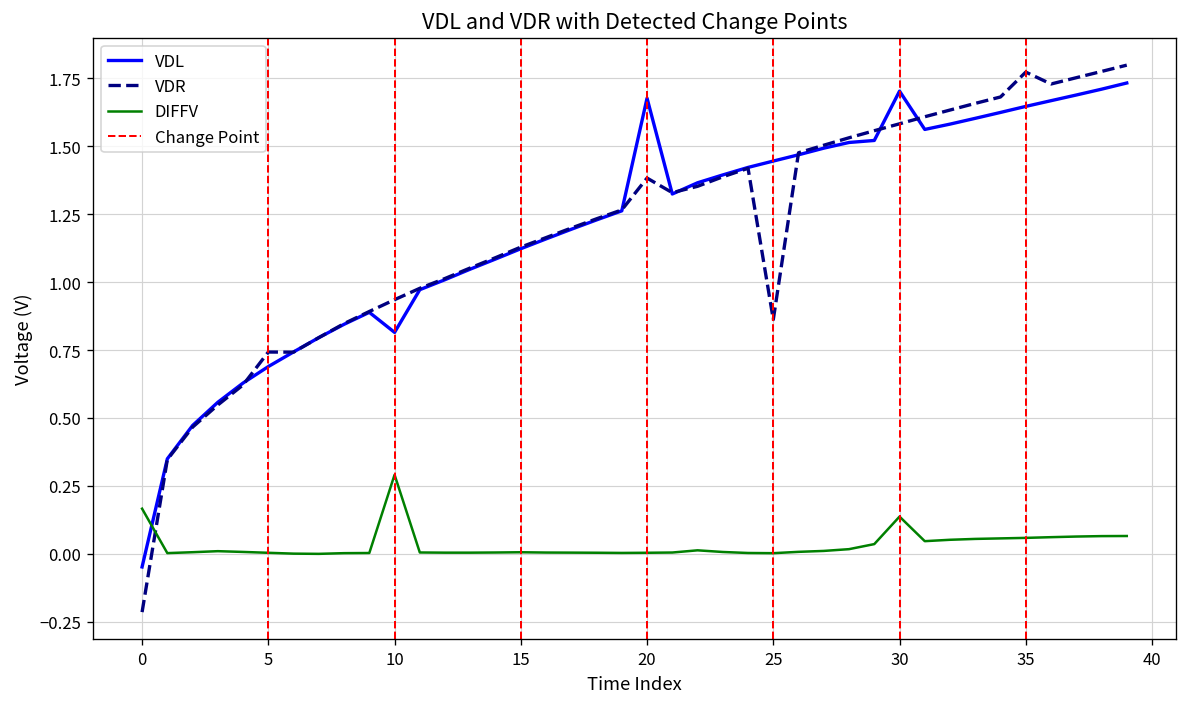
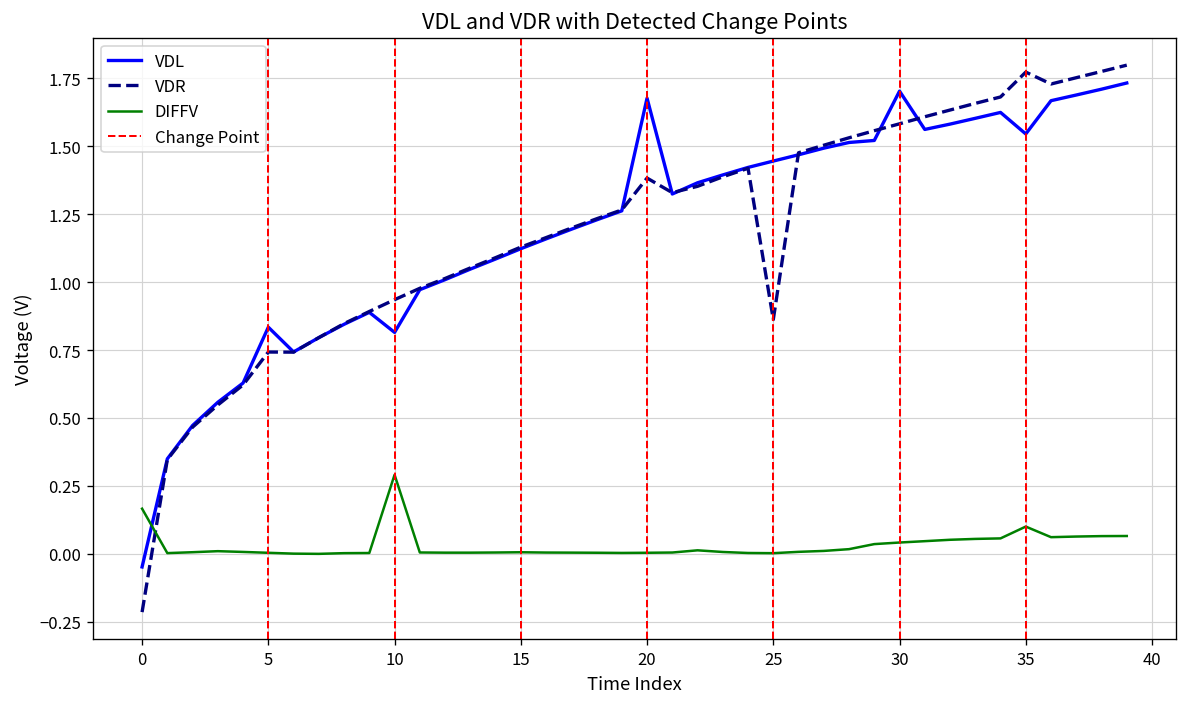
  {
    "VDL": {
      "0": -0.05,
-     "5": 0.69,
+     "5": 0.83,
      "10": 0.82,
      "20": 1.68,
      "25": 1.45,
      "30": 1.70,
-     "35": 1.65
+     "35": 1.55
    },
    "VDR": {
      "0": -0.21,
      "5": 0.74,
      "10": 0.94,
      "20": 1.38,
      "25": 0.86,
      "30": 1.58,
      "35": 1.77
    },
    "DIFFV": {
      "0": 0.17,
      "5": 0.00,
      "10": 0.29,
      "15": 0.01,
      "20": 0.00,
      "25": 0.00,
-     "30": 0.14,
-     "35": 0.06
+     "30": 0.04,
+     "35": 0.10
    }
  }
